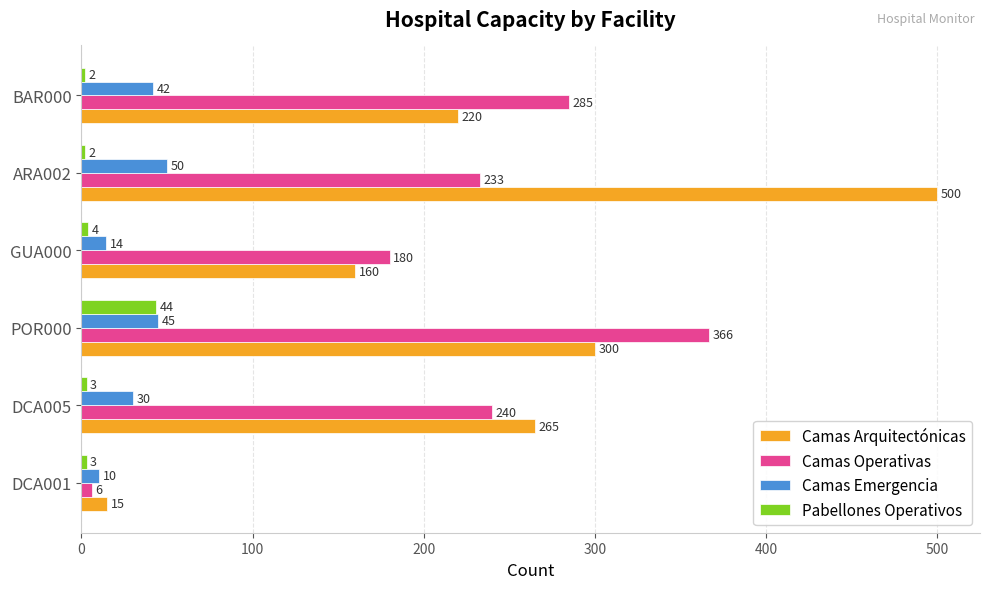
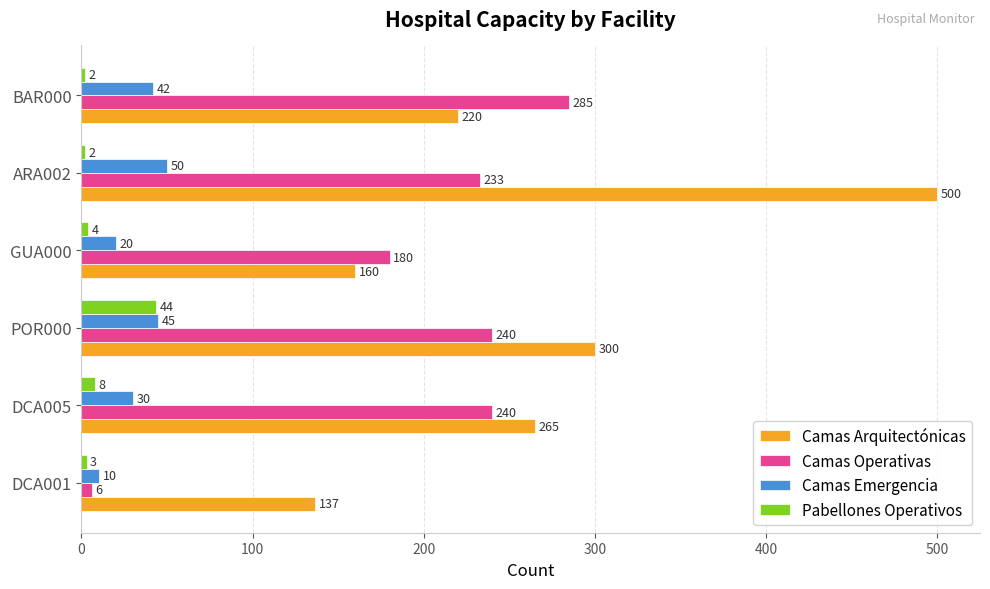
  {
    "Camas Arquitectónicas": {
      "BAR000": 220,
      "ARA002": 500,
      "GUA000": 160,
      "POR000": 300,
      "DCA005": 265,
-     "DCA001": 15
+     "DCA001": 137
    },
    "Camas Operativas": {
      "BAR000": 285,
      "ARA002": 233,
      "GUA000": 180,
-     "POR000": 366,
+     "POR000": 240,
      "DCA005": 240,
      "DCA001": 6
    },
    "Camas Emergencia": {
      "BAR000": 42,
      "ARA002": 50,
-     "GUA000": 14,
+     "GUA000": 20,
      "POR000": 45,
      "DCA005": 30,
      "DCA001": 10
    },
    "Pabellones Operativos": {
      "BAR000": 2,
      "ARA002": 2,
      "GUA000": 4,
      "POR000": 44,
-     "DCA005": 3,
+     "DCA005": 8,
      "DCA001": 3
    }
  }
